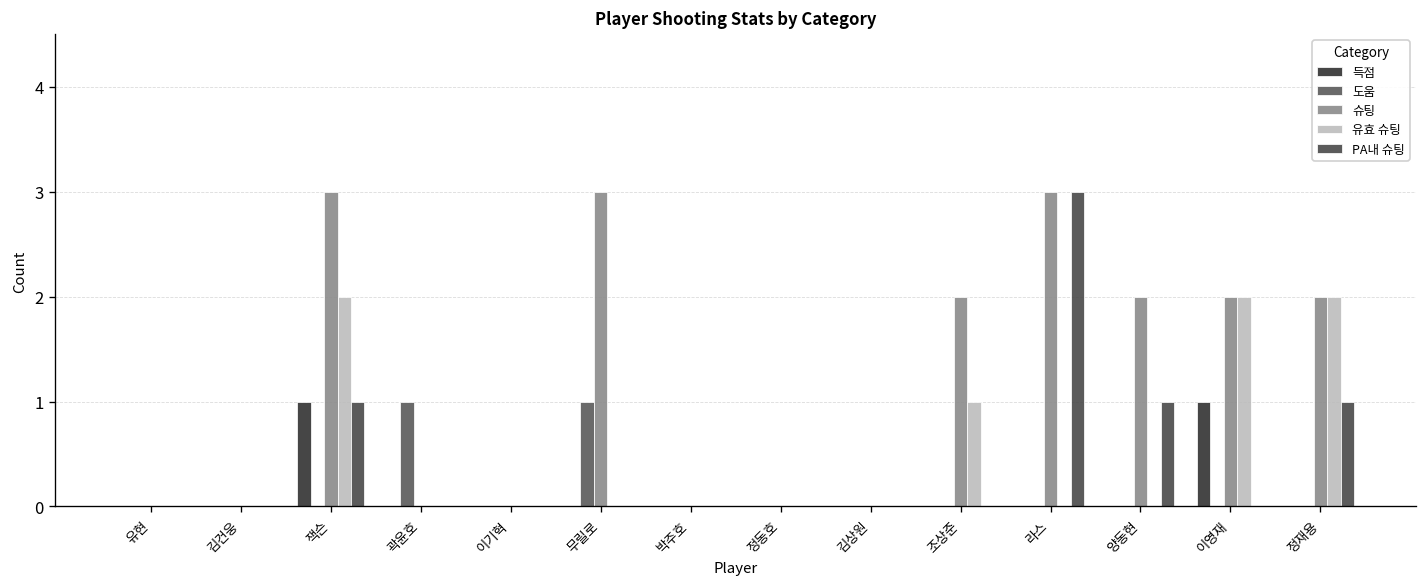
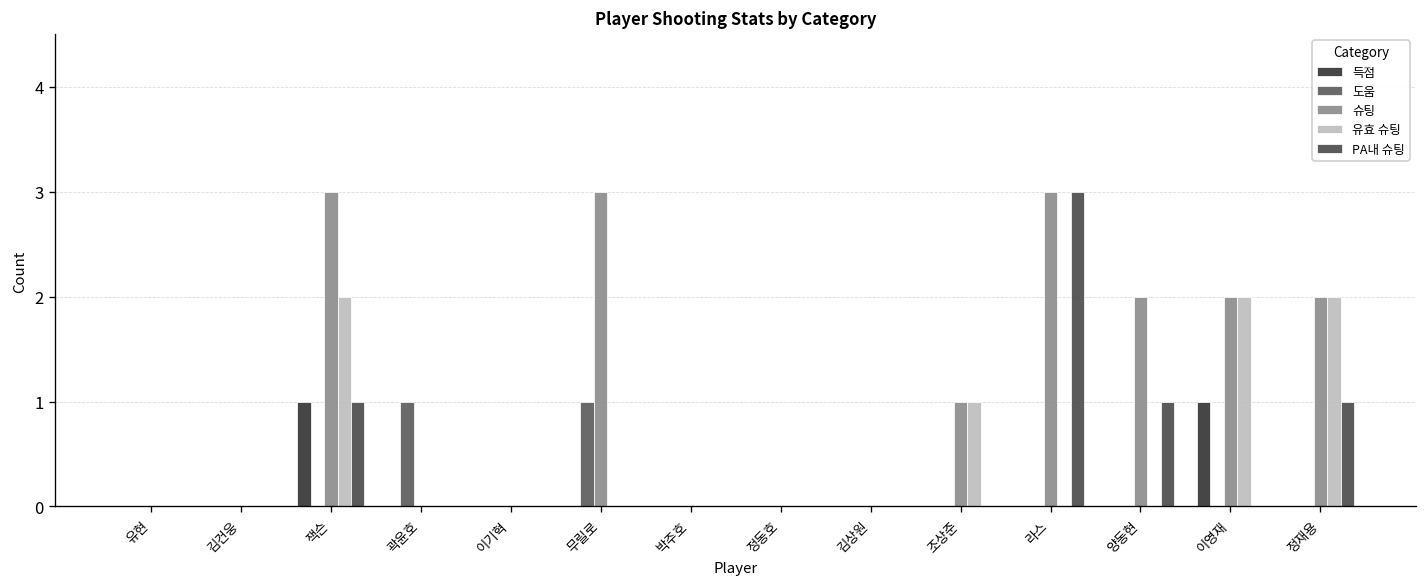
  {
    "슈팅": {
      "유현": 0,
      "김건웅": 0,
      "잭슨": 3,
      "곽윤호": 0,
      "이기혁": 0,
      "무릴로": 3,
      "박주호": 0,
      "정동호": 0,
      "김상원": 0,
-     "조상준": 2,
+     "조상준": 1,
      "라스": 3,
      "양동현": 2,
      "이영재": 2,
      "정재용": 2
    },
    "유효 슈팅": {
      "유현": 0,
      "김건웅": 0,
      "잭슨": 2,
      "곽윤호": 0,
      "이기혁": 0,
      "무릴로": 0,
      "박주호": 0,
      "정동호": 0,
      "김상원": 0,
      "조상준": 1,
      "라스": 0,
      "양동현": 0,
      "이영재": 2,
      "정재용": 2
    }
  }
